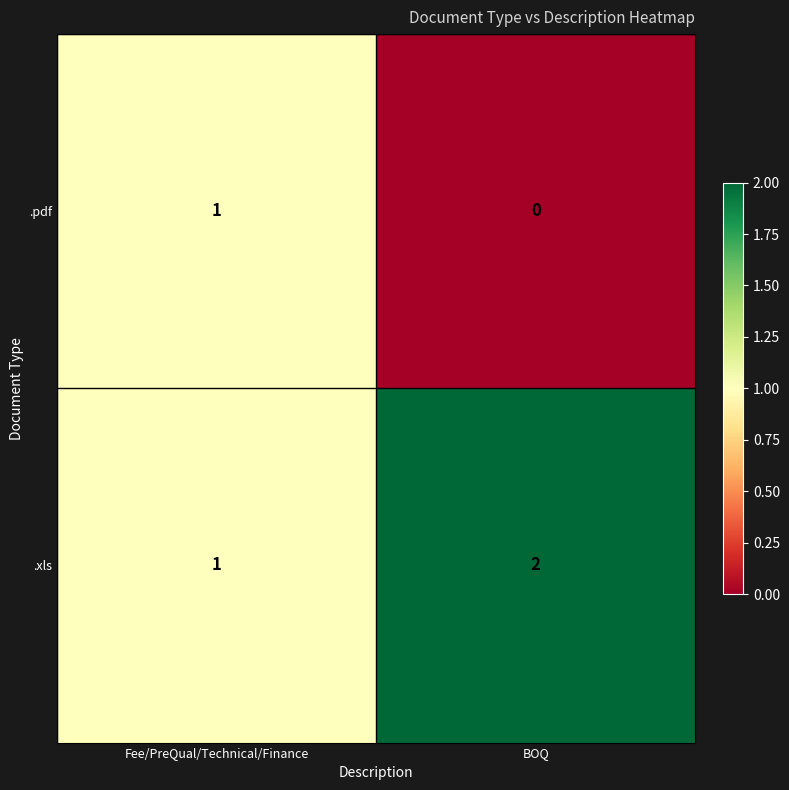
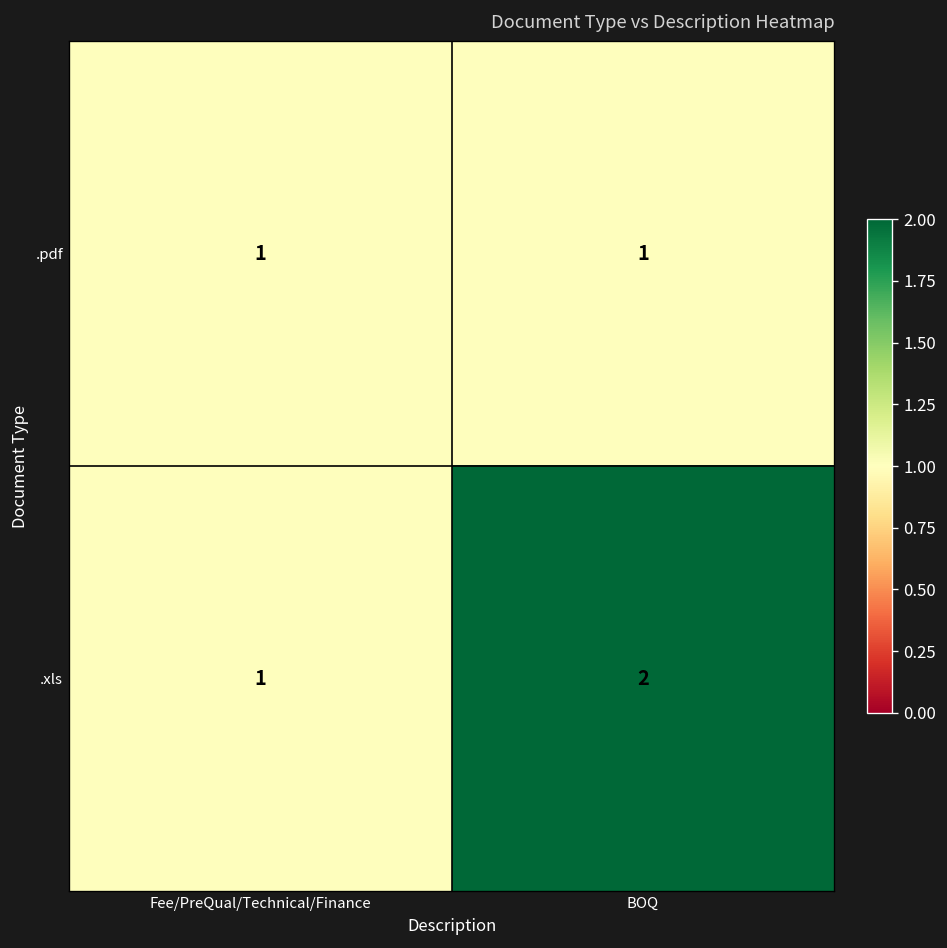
  {
    ".pdf": {
      "Fee/PreQual/Technical/Finance": 1,
-     "BOQ": 0
+     "BOQ": 1
    },
    ".xls": {
      "Fee/PreQual/Technical/Finance": 1,
      "BOQ": 2
    }
  }
